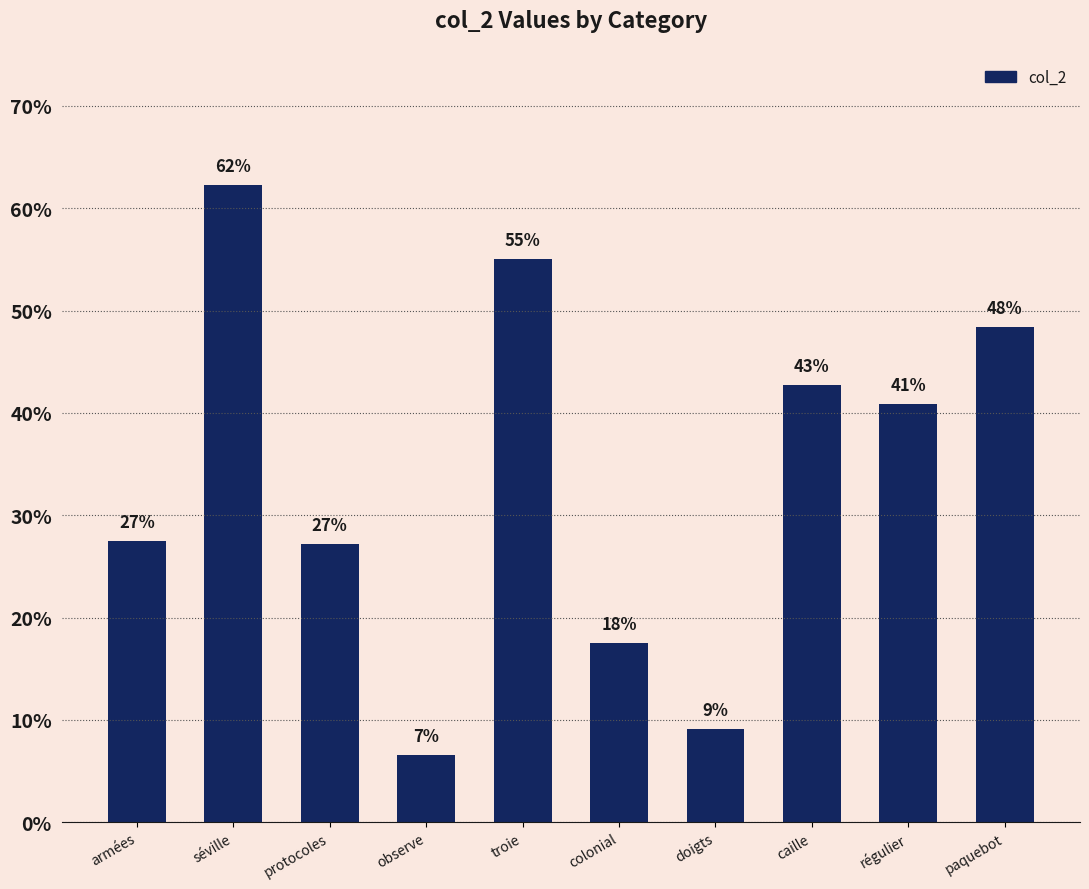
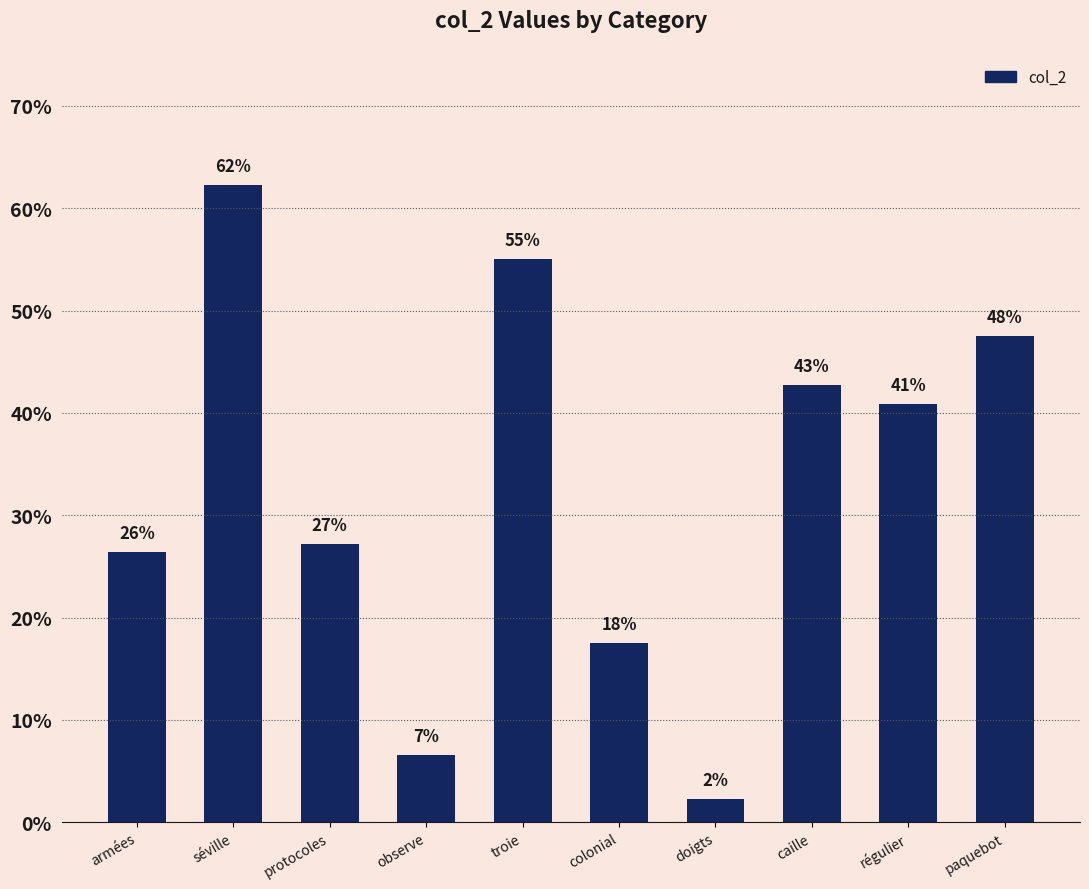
  {
-   "armées": "27%",
+   "armées": "26%",
    "séville": "62%",
    "protocoles": "27%",
    "observe": "7%",
    "troie": "55%",
    "colonial": "18%",
-   "doigts": "9%",
+   "doigts": "2%",
    "caille": "43%",
    "régulier": "41%",
-   "paquebot": "48.4%"
+   "paquebot": "47.5%"
  }
